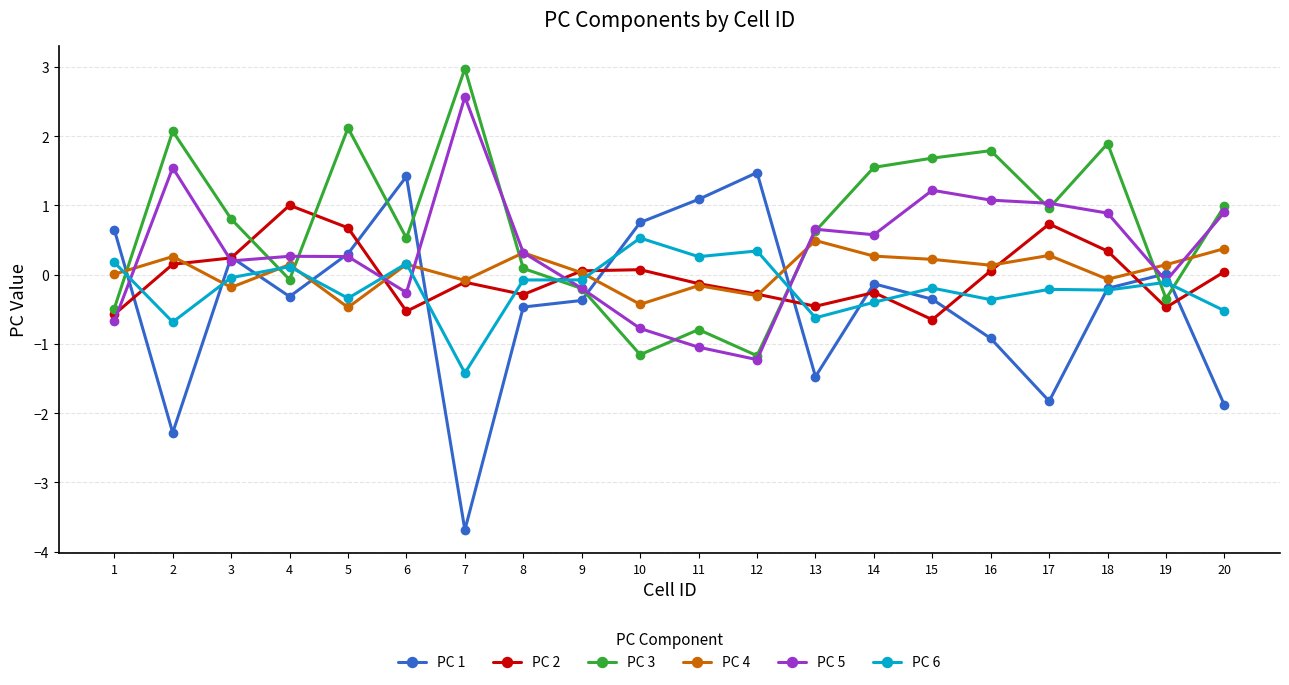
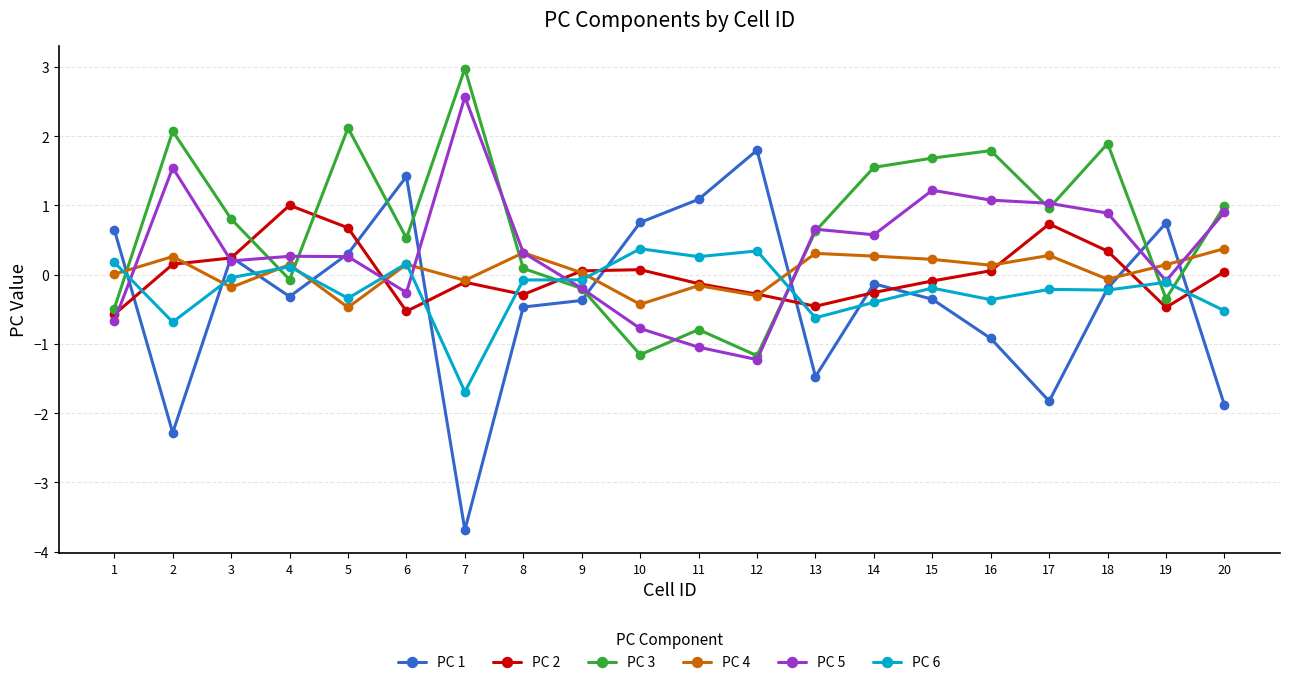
  {
    "PC 1": {
      "1": 0.7,
      "2": -2.3,
      "4": -0.3,
      "5": 0.3,
      "6": 1.4,
      "7": -3.7,
      "8": -0.5,
      "9": -0.4,
      "10": 0.8,
      "11": 1.1,
-     "12": 1.5,
+     "12": 1.8,
      "13": -1.5,
      "14": -0.1,
      "15": -0.4,
      "16": -0.9,
      "17": -1.8,
-     "19": 0.0,
+     "19": 0.7,
      "20": -1.9
    },
    "PC 2": {
      "1": -0.6,
      "2": 0.2,
      "4": 1.0,
      "5": 0.7,
      "6": -0.5,
      "8": -0.3,
      "10": 0.1,
      "13": -0.5,
      "14": -0.3,
-     "15": -0.6,
+     "15": -0.1,
      "16": 0.1,
      "17": 0.7,
      "18": 0.3,
      "19": -0.5,
      "20": 0.0
    },
    "PC 3": {
      "1": -0.5,
      "2": 2.1,
      "3": 0.8,
      "4": -0.1,
      "5": 2.1,
      "6": 0.5,
      "7": 3.0,
      "8": 0.1,
      "10": -1.2,
      "11": -0.8,
      "12": -1.2,
      "14": 1.6,
      "15": 1.7,
      "16": 1.8,
      "17": 1.0,
      "18": 1.9,
      "19": -0.3,
      "20": 1.0
    },
    "PC 4": {
      "1": 0.0,
      "2": 0.3,
      "3": -0.2,
      "5": -0.5,
      "10": -0.4,
-     "13": 0.5,
+     "13": 0.3,
      "14": 0.3,
      "15": 0.2,
      "16": 0.1,
      "17": 0.3,
      "18": -0.1,
      "19": 0.1,
      "20": 0.4
    },
    "PC 5": {
      "1": -0.7,
      "2": 1.5,
      "3": 0.2,
      "4": 0.3,
      "5": 0.3,
      "6": -0.3,
      "7": 2.6,
      "10": -0.8,
      "11": -1.0,
      "12": -1.2,
      "14": 0.6,
      "15": 1.2,
      "16": 1.1,
      "17": 1.0,
      "18": 0.9,
      "20": 0.9
    },
    "PC 6": {
      "1": 0.2,
      "2": -0.7,
      "3": 0.0,
      "5": -0.3,
-     "7": -1.4,
+     "7": -1.7,
      "8": -0.1,
      "9": -0.1,
-     "10": 0.5,
+     "10": 0.4,
      "11": 0.3,
      "12": 0.3,
      "13": -0.6,
      "14": -0.4,
      "15": -0.2,
      "16": -0.4,
      "17": -0.2,
      "20": -0.5
    }
  }
